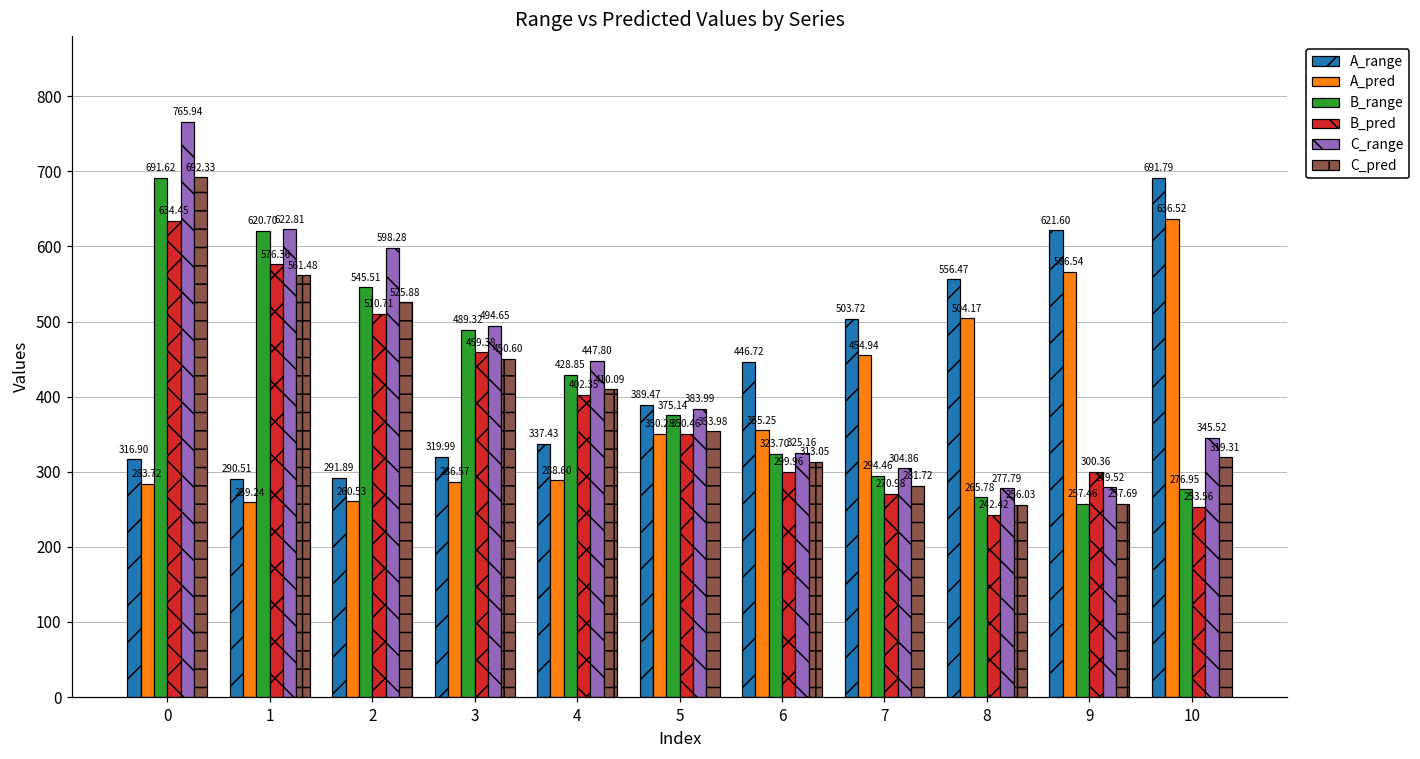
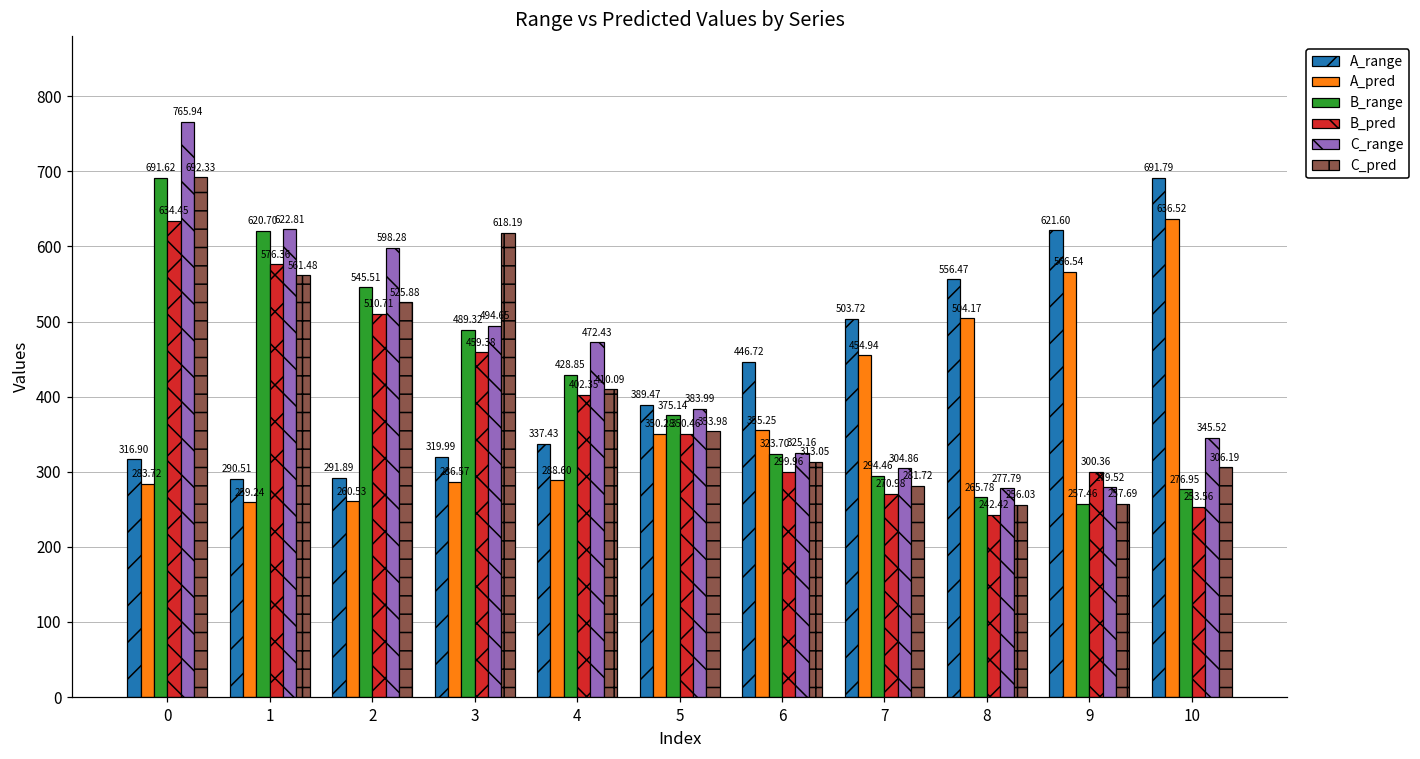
  {
    "A_range": {
      "0": 316.90,
      "1": 290.51,
      "2": 291.89,
      "3": 319.99,
      "4": 337.43,
      "5": 389.47,
      "6": 446.72,
      "7": 503.72,
      "8": 556.47,
      "9": 621.60,
      "10": 691.79
    },
    "A_pred": {
      "0": 283.72,
      "1": 259.24,
      "2": 260.53,
      "3": 286.57,
      "4": 288.60,
      "5": 350.28,
      "6": 355.25,
      "7": 454.94,
      "8": 504.17,
      "9": 566.54,
      "10": 636.52
    },
    "B_range": {
      "0": 691.62,
      "1": 620.70,
      "2": 545.51,
      "3": 489.32,
      "4": 428.85,
      "5": 375.14,
      "6": 323.70,
      "7": 294.46,
      "8": 265.78,
      "9": 257.46,
      "10": 276.95
    },
    "B_pred": {
      "0": 634.45,
      "1": 576.36,
      "2": 510.71,
      "3": 459.38,
      "4": 402.35,
      "5": 350.46,
      "6": 299.96,
      "7": 270.98,
      "8": 242.42,
      "9": 300.36,
      "10": 253.56
    },
    "C_range": {
      "0": 765.94,
      "1": 622.81,
      "2": 598.28,
      "3": 494.65,
-     "4": 447.80,
+     "4": 472.43,
      "5": 383.99,
      "6": 325.16,
      "7": 304.86,
      "8": 277.79,
      "9": 279.52,
      "10": 345.52
    },
    "C_pred": {
      "0": 692.33,
      "1": 561.48,
      "2": 525.88,
-     "3": 450.60,
+     "3": 618.19,
      "4": 410.09,
      "5": 353.98,
      "6": 313.05,
      "7": 281.72,
      "8": 256.03,
      "9": 257.69,
-     "10": 319.31
+     "10": 306.19
    }
  }
